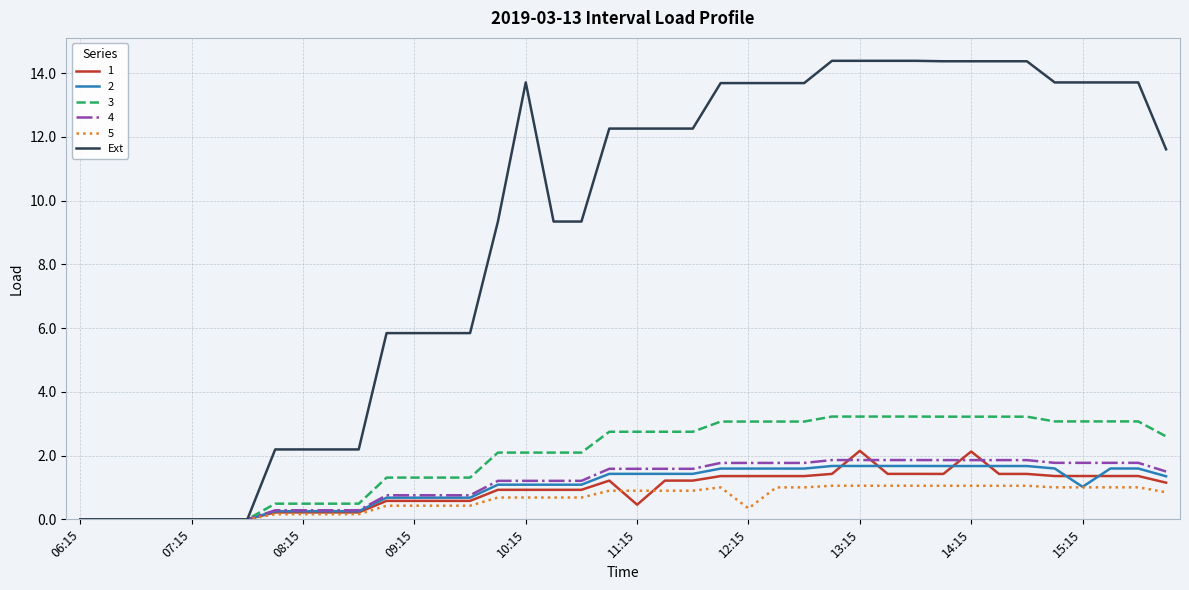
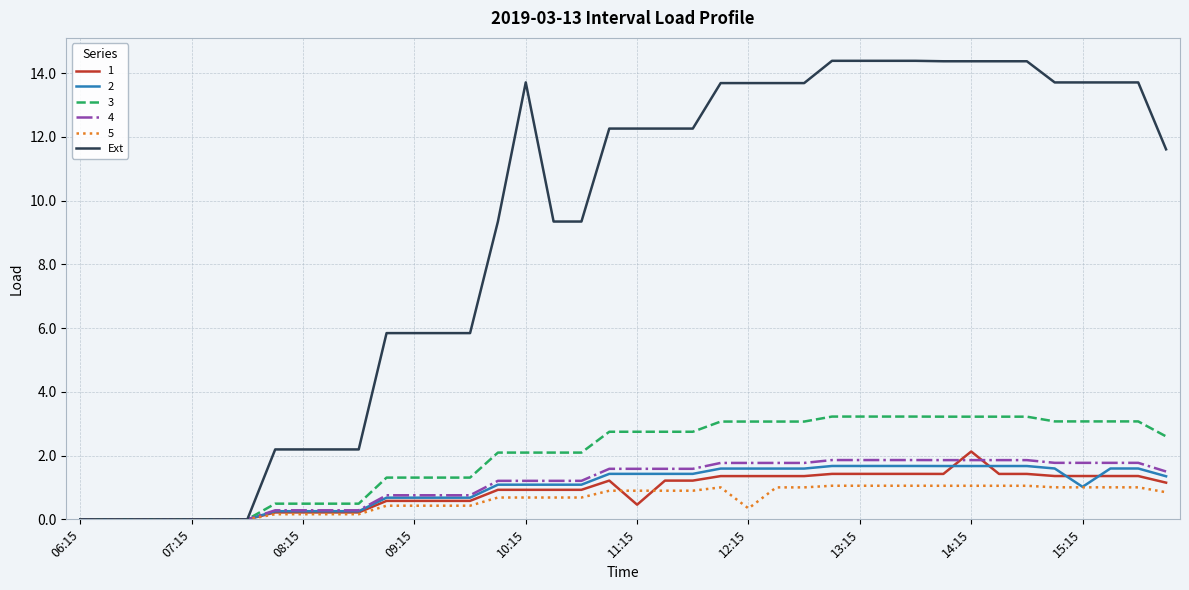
  {
    "1": {
      "09:15": 0.6,
      "10:15": 0.9,
      "11:15": 0.5,
      "12:15": 1.4,
-     "13:15": 2.1,
+     "13:15": 1.4,
      "14:15": 2.1,
      "15:15": 1.4
    },
    "2": {
      "10:15": 1.1,
      "11:15": 1.4,
      "12:15": 1.6,
      "13:15": 1.7,
      "14:15": 1.7
    },
    "3": {
      "08:15": 0.5,
      "09:15": 1.3,
      "10:15": 2.1,
      "11:15": 2.7,
      "12:15": 3.1,
      "13:15": 3.2,
      "14:15": 3.2,
      "15:15": 3.1
    },
    "4": {
      "10:15": 1.2,
      "11:15": 1.6,
      "12:15": 1.8,
      "13:15": 1.9,
      "14:15": 1.9,
      "15:15": 1.8
    },
    "5": {
      "09:15": 0.4,
      "10:15": 0.7,
      "11:15": 0.9,
      "12:15": 0.3,
      "13:15": 1.1,
      "14:15": 1.1
    },
    "Ext": {
      "08:15": 2.2,
      "09:15": 5.8,
      "10:15": 13.7,
      "11:15": 12.3,
      "12:15": 13.7,
      "13:15": 14.4,
      "14:15": 14.4,
      "15:15": 13.7
    }
  }
